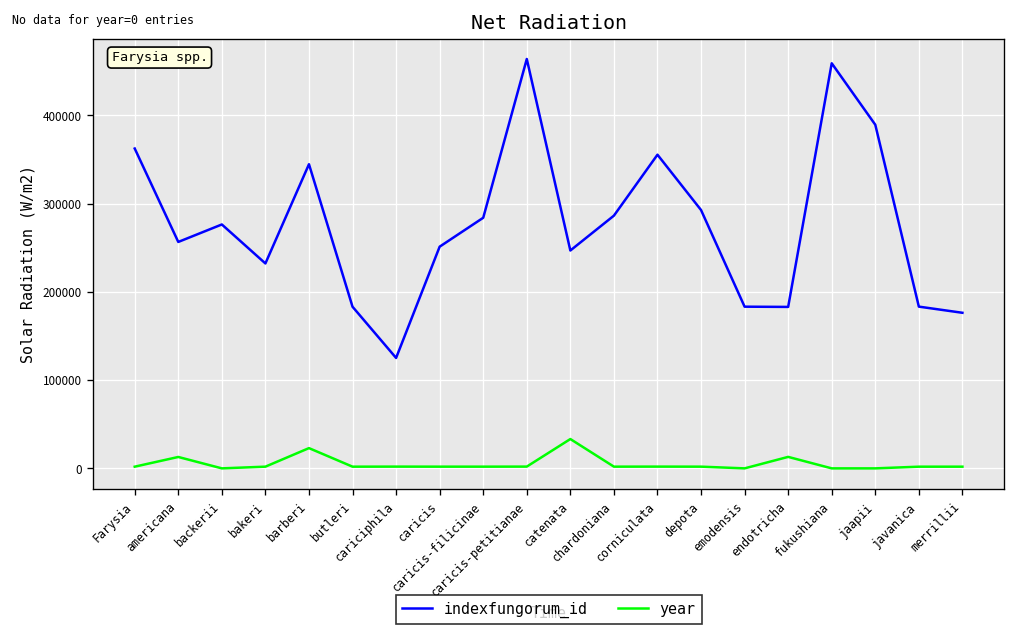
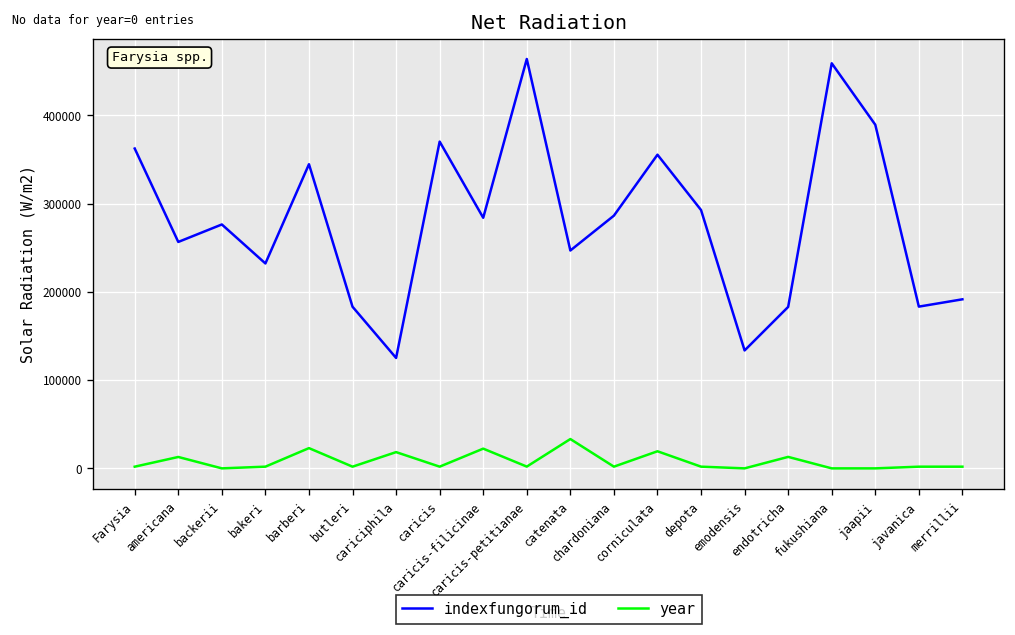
  {
    "indexfungorum_id": {
      "Farysia": 360000,
      "americana": 260000,
      "backerii": 280000,
      "bakeri": 230000,
      "barberi": 340000,
      "butleri": 180000,
      "cariciphila": 130000,
-     "caricis": 250000,
+     "caricis": 370000,
      "caricis-filicinae": 280000,
      "caricis-petitianae": 460000,
      "catenata": 250000,
      "chardoniana": 290000,
      "corniculata": 360000,
      "depota": 290000,
-     "emodensis": 180000,
+     "emodensis": 130000,
      "endotricha": 180000,
      "fukushiana": 460000,
      "jaapii": 390000,
      "javanica": 180000,
-     "merrillii": 180000
+     "merrillii": 190000
    },
    "year": {
      "Farysia": 0,
      "americana": 10000,
      "backerii": 0,
      "bakeri": 0,
      "barberi": 20000,
      "butleri": 0,
-     "cariciphila": 0,
+     "cariciphila": 20000,
      "caricis": 0,
-     "caricis-filicinae": 0,
+     "caricis-filicinae": 20000,
      "caricis-petitianae": 0,
      "catenata": 30000,
      "chardoniana": 0,
-     "corniculata": 0,
+     "corniculata": 20000,
      "depota": 0,
      "emodensis": 0,
      "endotricha": 10000,
      "fukushiana": 0,
      "jaapii": 0,
      "javanica": 0,
      "merrillii": 0
    }
  }
